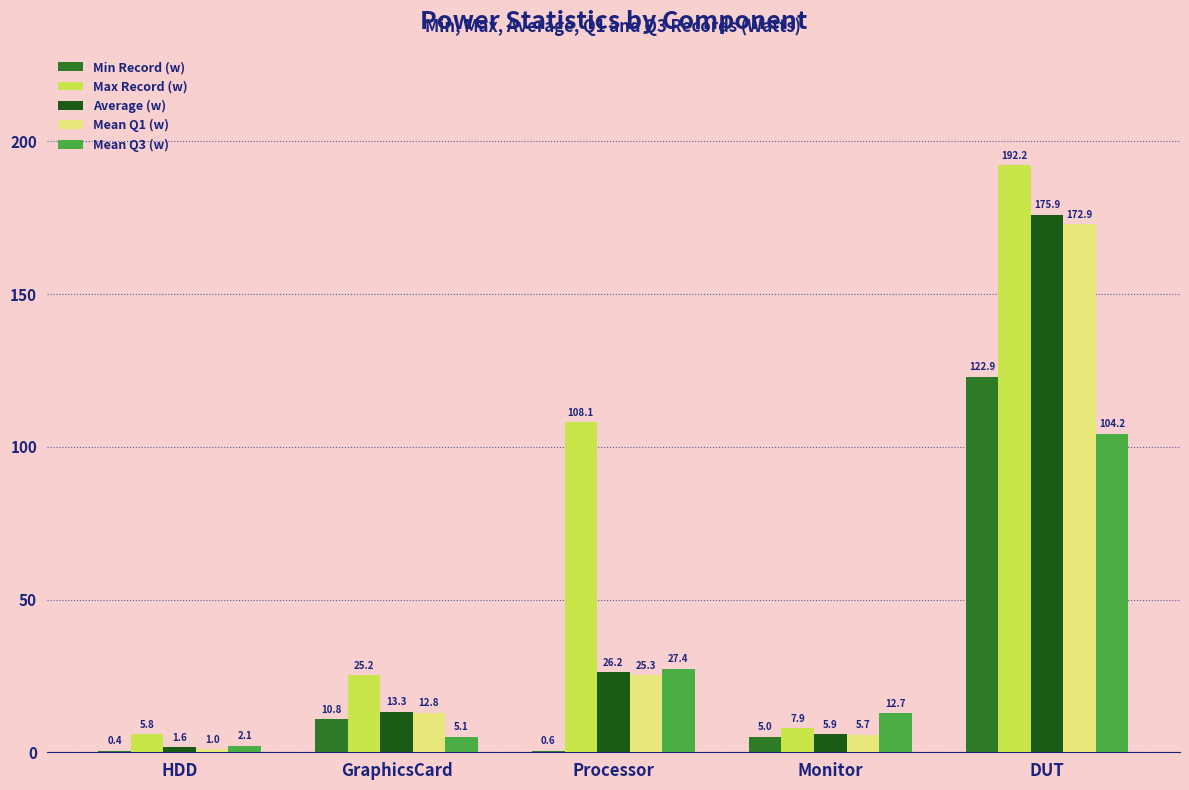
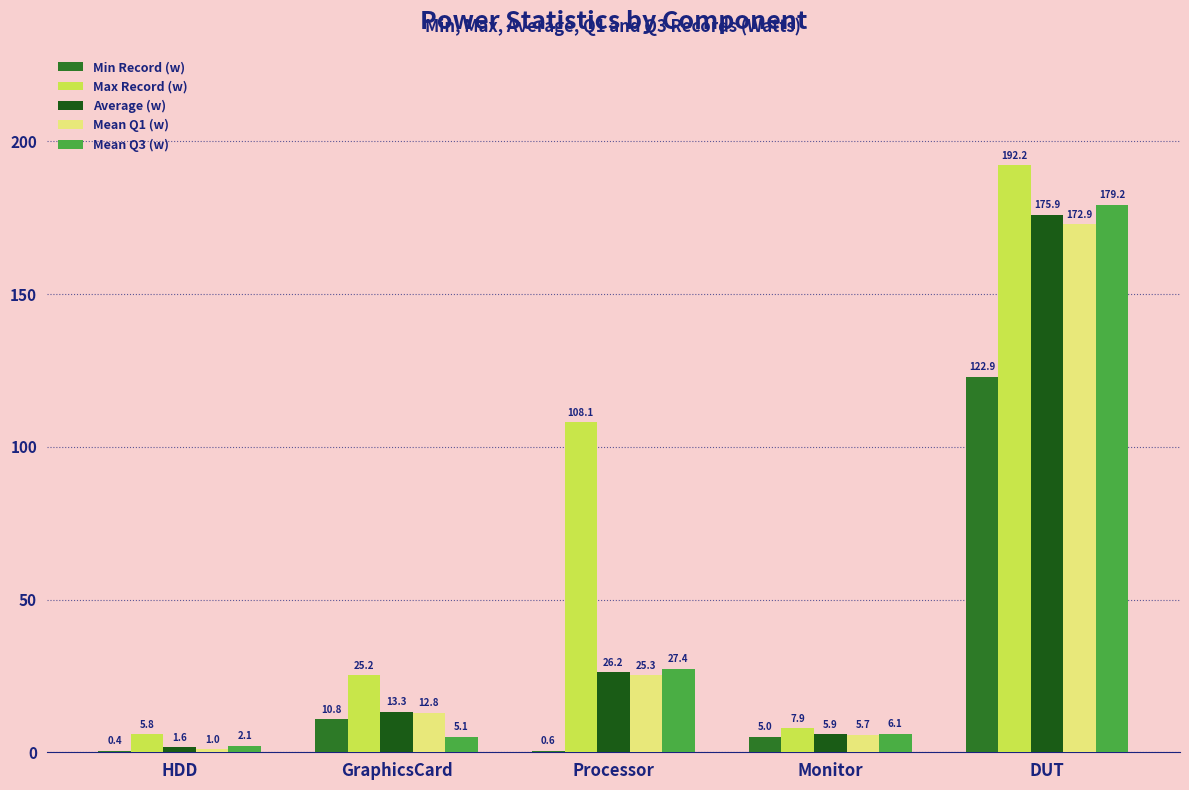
  {
    "Mean Q3 (w)": {
      "HDD": 2.1,
      "GraphicsCard": 5.1,
      "Processor": 27.4,
-     "Monitor": 12.7,
-     "DUT": 104.2
+     "Monitor": 6.1,
+     "DUT": 179.2
    }
  }
